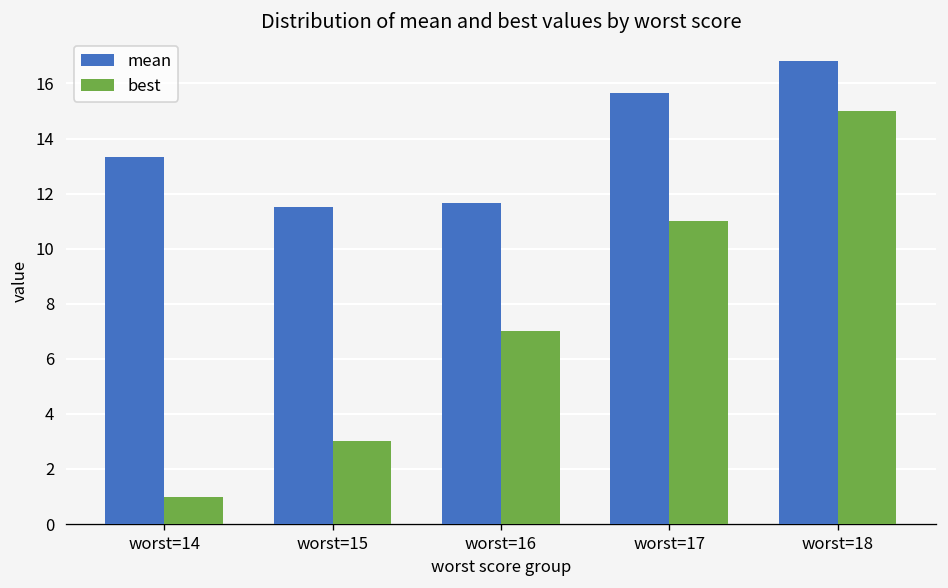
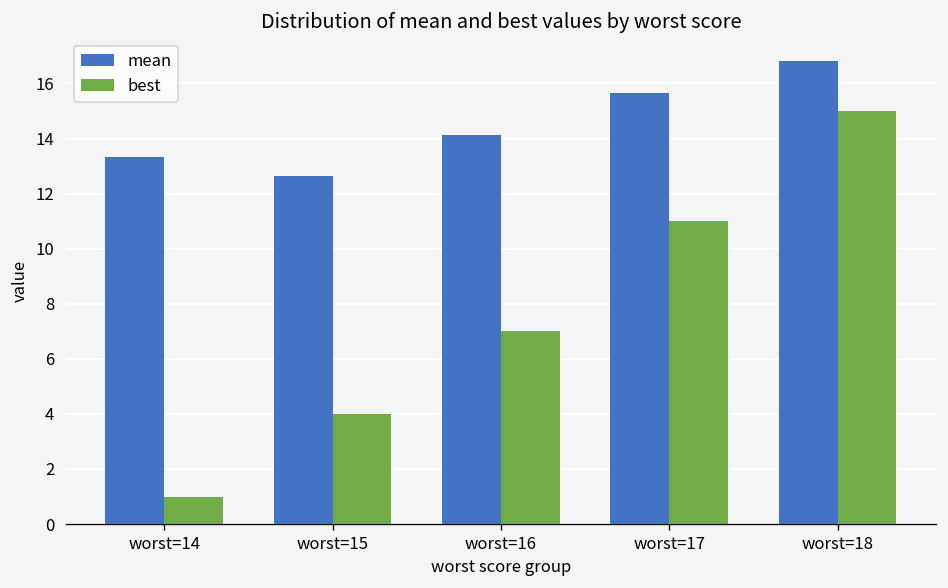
  {
    "mean": {
      "worst=14": 13.3,
-     "worst=15": 11.5,
-     "worst=16": 11.7,
+     "worst=15": 12.6,
+     "worst=16": 14.1,
      "worst=17": 15.6,
      "worst=18": 16.8
    },
    "best": {
      "worst=14": 1,
-     "worst=15": 3,
+     "worst=15": 4,
      "worst=16": 7,
      "worst=17": 11,
      "worst=18": 15
    }
  }
